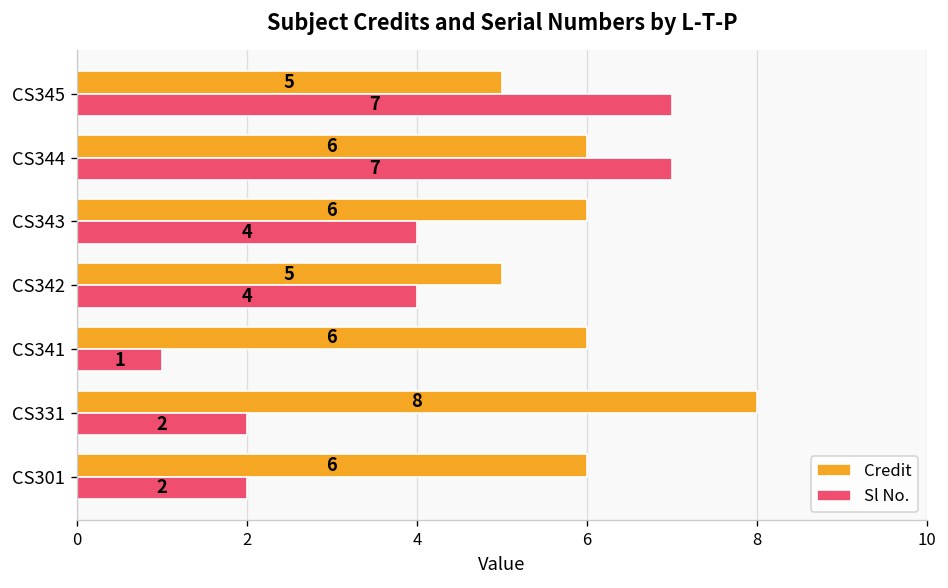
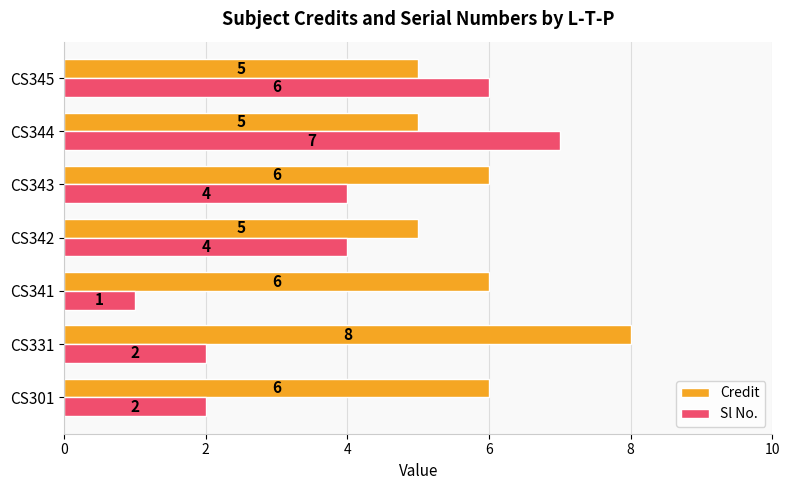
  {
    "Credit": {
      "CS345": 5,
-     "CS344": 6,
+     "CS344": 5,
      "CS343": 6,
      "CS342": 5,
      "CS341": 6,
      "CS331": 8,
      "CS301": 6
    },
    "Sl No.": {
-     "CS345": 7,
+     "CS345": 6,
      "CS344": 7,
      "CS343": 4,
      "CS342": 4,
      "CS341": 1,
      "CS331": 2,
      "CS301": 2
    }
  }
